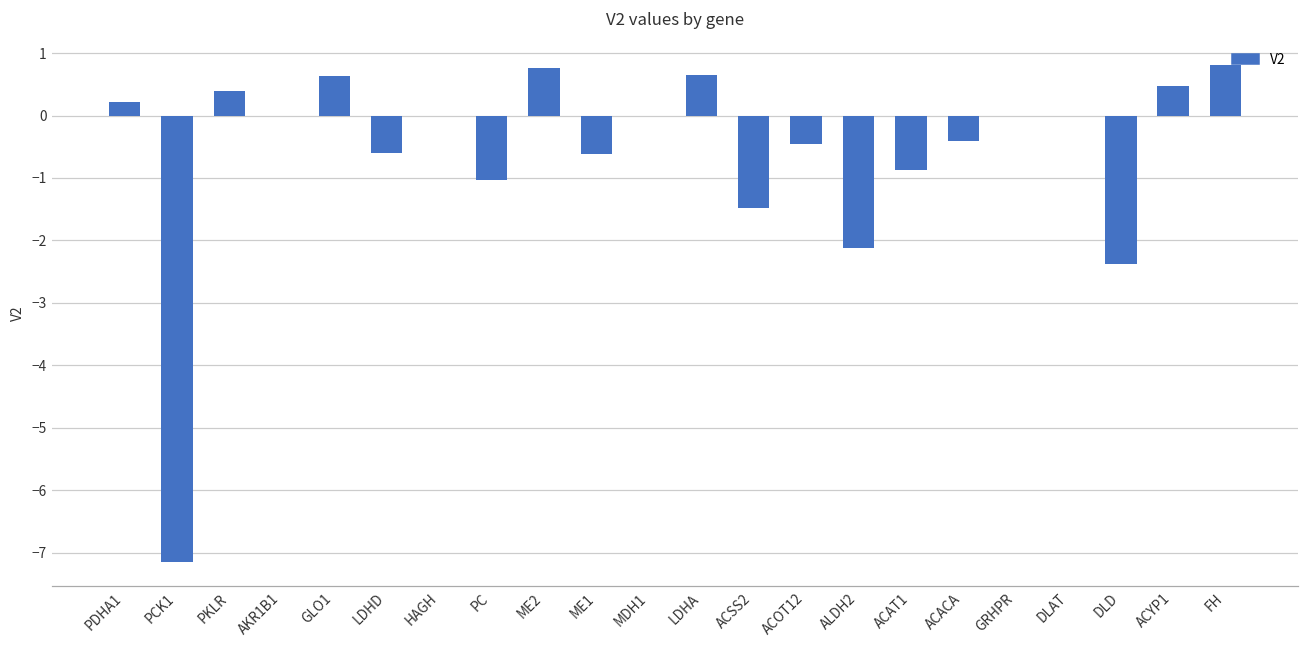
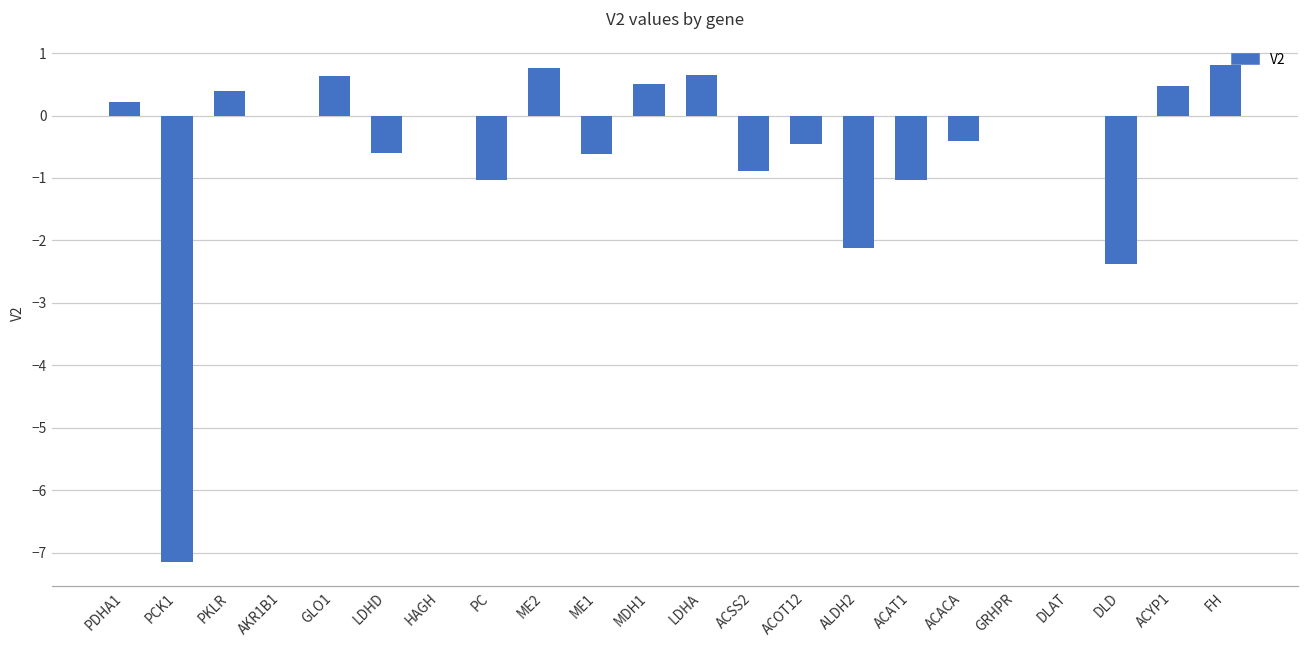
  {
    "PDHA1": 0.2,
    "PCK1": -7.1,
    "PKLR": 0.4,
    "AKR1B1": 0.0,
    "GLO1": 0.6,
    "LDHD": -0.6,
    "HAGH": 0.0,
    "PC": -1.0,
    "ME2": 0.8,
    "ME1": -0.6,
-   "MDH1": 0.0,
+   "MDH1": 0.5,
    "LDHA": 0.6,
-   "ACSS2": -1.5,
+   "ACSS2": -0.9,
    "ACOT12": -0.5,
    "ALDH2": -2.1,
-   "ACAT1": -0.9,
+   "ACAT1": -1.0,
    "ACACA": -0.4,
    "GRHPR": 0.0,
    "DLAT": 0.0,
    "DLD": -2.4,
    "ACYP1": 0.5,
    "FH": 0.8
  }
